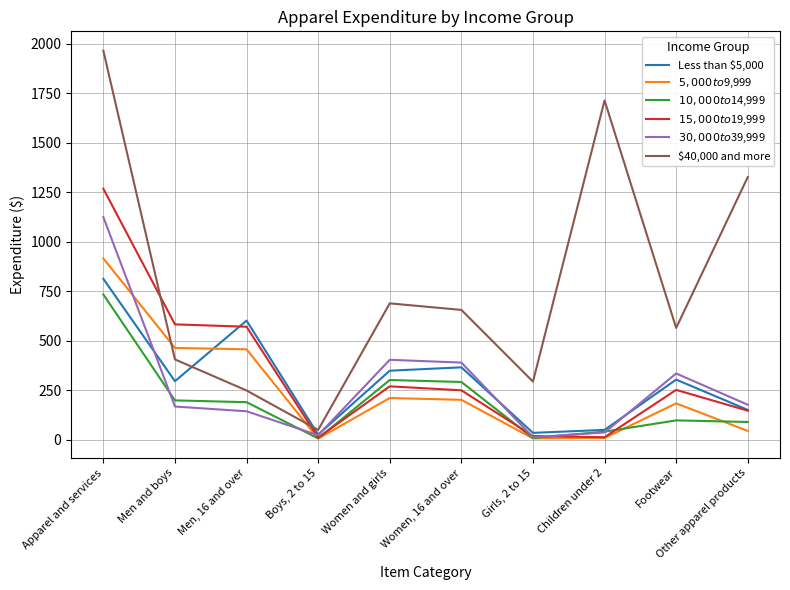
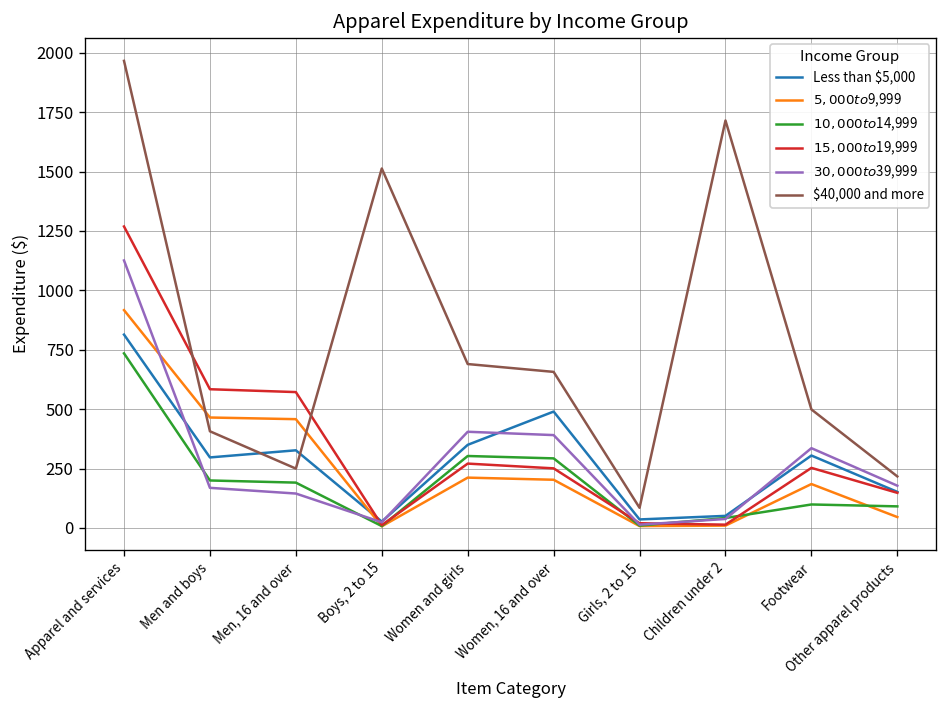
  {
    "Less than $5,000": {
      "Apparel and services": 810,
      "Men and boys": 300,
-     "Men, 16 and over": 600,
+     "Men, 16 and over": 330,
      "Women and girls": 350,
-     "Women, 16 and over": 370,
+     "Women, 16 and over": 490,
      "Girls, 2 to 15": 40,
      "Footwear": 310
    },
    "$40,000 and more": {
      "Apparel and services": 1970,
      "Men and boys": 410,
      "Men, 16 and over": 250,
-     "Boys, 2 to 15": 50,
+     "Boys, 2 to 15": 1510,
      "Women and girls": 690,
      "Women, 16 and over": 660,
-     "Girls, 2 to 15": 300,
+     "Girls, 2 to 15": 90,
      "Children under 2": 1720,
-     "Footwear": 570,
-     "Other apparel products": 1330
+     "Footwear": 500,
+     "Other apparel products": 220
    }
  }
